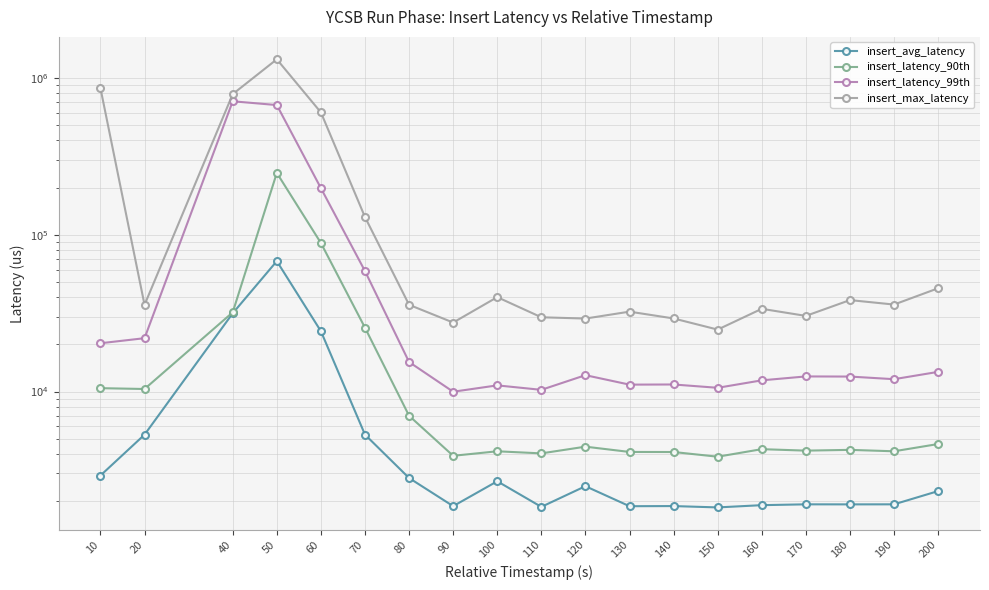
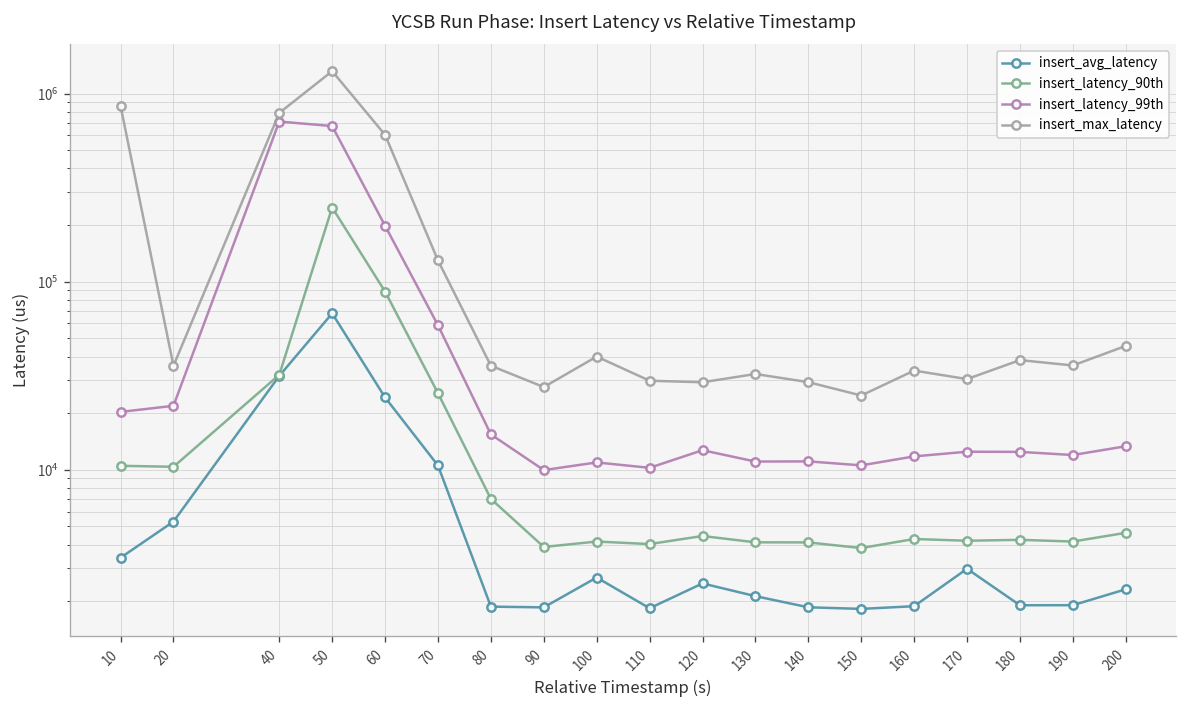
  {
    "insert_avg_latency": {
-     "10": 2900,
+     "10": 3400,
      "20": 5300,
      "50": 68000,
      "60": 24000,
-     "70": 5300,
-     "80": 2800,
+     "70": 11000,
+     "80": 1900,
      "90": 1900,
      "100": 2700,
      "110": 1800,
      "120": 2500,
-     "130": 1900,
+     "130": 2100,
      "140": 1900,
      "150": 1800,
      "160": 1900,
-     "170": 1900,
+     "170": 3000,
      "180": 1900,
      "190": 1900,
      "200": 2300
    }
  }
